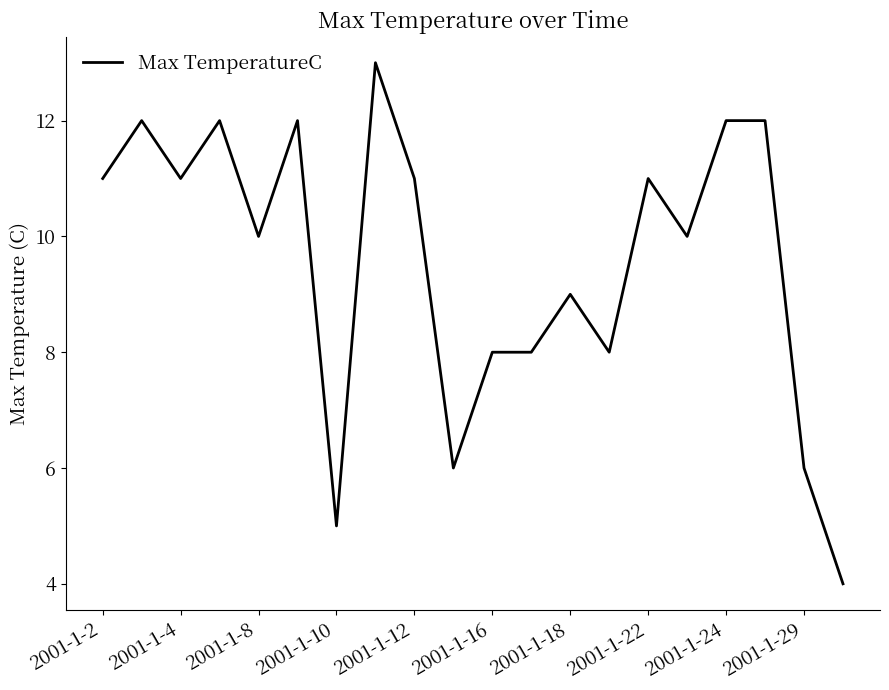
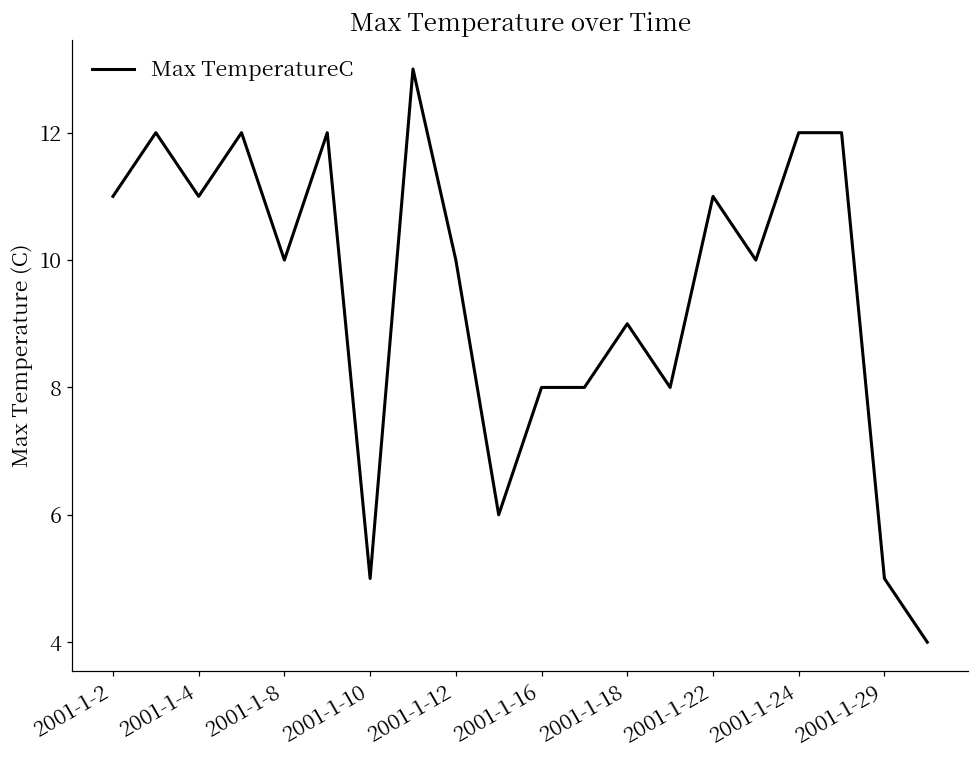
  {
    "2001-1-2": 11,
    "2001-1-4": 11,
    "2001-1-8": 10,
    "2001-1-10": 5,
-   "2001-1-12": 11,
+   "2001-1-12": 10,
    "2001-1-16": 8,
    "2001-1-18": 9,
    "2001-1-22": 11,
    "2001-1-24": 12,
-   "2001-1-29": 6
+   "2001-1-29": 5
  }
